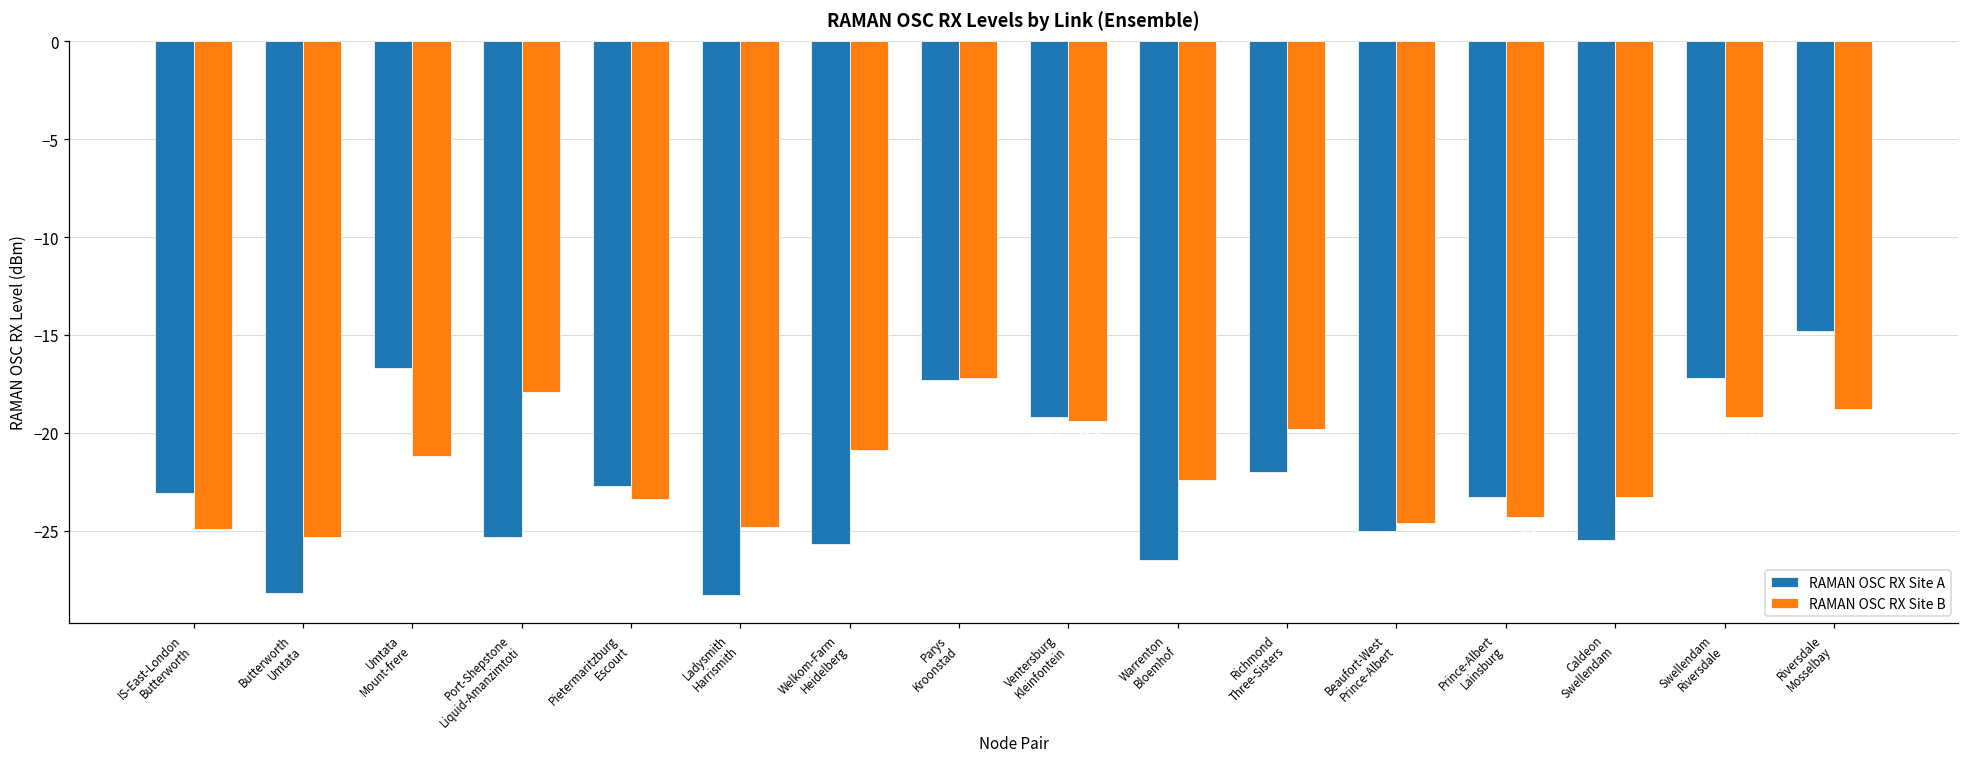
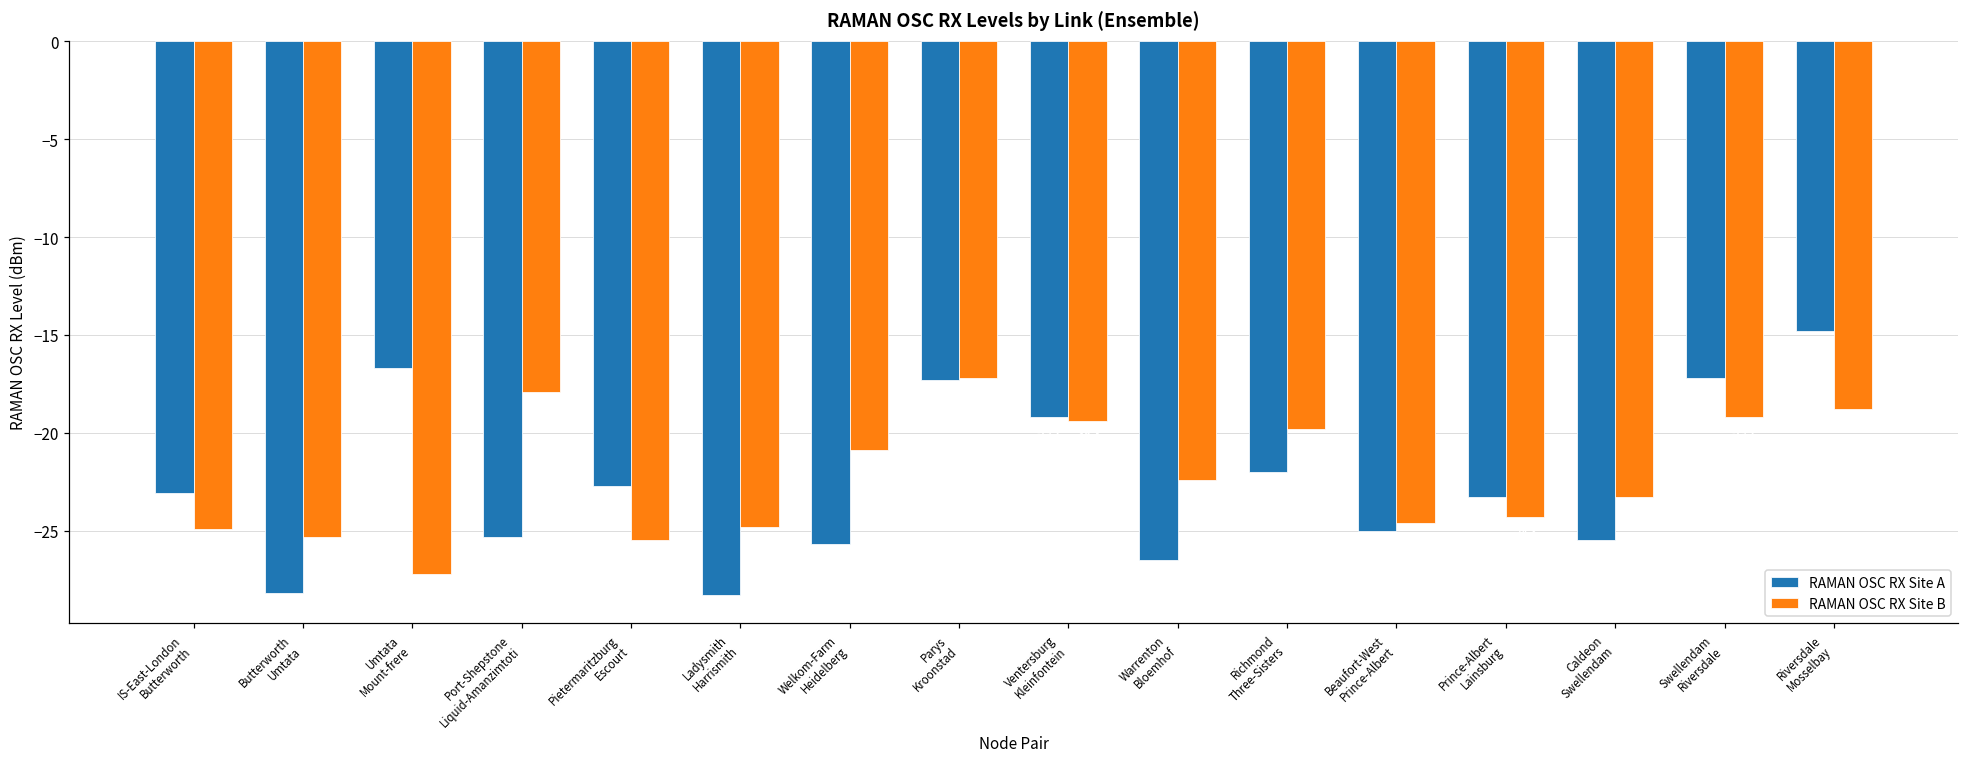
  {
    "RAMAN OSC RX Site A": {
      "IS-East-London Butterworth": -23.1,
      "Butterworth Umtata": -28.2,
      "Umtata Mount-frere": -16.7,
      "Port-Shepstone Liquid-Amanzimtoti": -25.3,
      "Pietermaritzburg Escourt": -22.7,
      "Ladysmith Harrismith": -28.3,
      "Welkom-Farm Heidelberg": -25.7,
      "Parys Kroonstad": -17.3,
      "Ventersburg Kleinfontein": -19.2,
      "Warrenton Bloemhof": -26.5,
      "Richmond Three-Sisters": -22.0,
      "Beaufort-West Prince-Albert": -25.0,
      "Prince-Albert Lainsburg": -23.3,
      "Caldeon Swellendam": -25.5,
      "Swellendam Riversdale": -17.2,
      "Riversdale Mosselbay": -14.8
    },
    "RAMAN OSC RX Site B": {
      "IS-East-London Butterworth": -24.9,
      "Butterworth Umtata": -25.3,
-     "Umtata Mount-frere": -21.2,
+     "Umtata Mount-frere": -27.2,
      "Port-Shepstone Liquid-Amanzimtoti": -17.9,
-     "Pietermaritzburg Escourt": -23.4,
+     "Pietermaritzburg Escourt": -25.5,
      "Ladysmith Harrismith": -24.8,
      "Welkom-Farm Heidelberg": -20.9,
      "Parys Kroonstad": -17.2,
      "Ventersburg Kleinfontein": -19.4,
      "Warrenton Bloemhof": -22.4,
      "Richmond Three-Sisters": -19.8,
      "Beaufort-West Prince-Albert": -24.6,
      "Prince-Albert Lainsburg": -24.3,
      "Caldeon Swellendam": -23.3,
      "Swellendam Riversdale": -19.2,
      "Riversdale Mosselbay": -18.8
    }
  }
